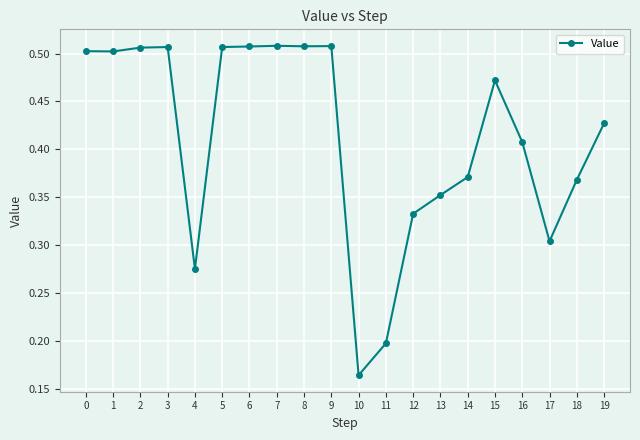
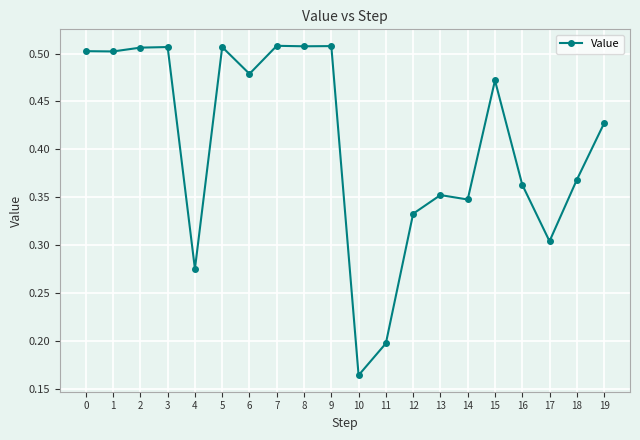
  {
    "0": 0.50,
    "1": 0.50,
    "2": 0.51,
    "3": 0.51,
    "4": 0.28,
    "5": 0.51,
-   "6": 0.51,
+   "6": 0.48,
    "7": 0.51,
    "8": 0.51,
    "9": 0.51,
    "10": 0.16,
    "11": 0.20,
    "12": 0.33,
    "13": 0.35,
-   "14": 0.37,
+   "14": 0.35,
    "15": 0.47,
-   "16": 0.41,
+   "16": 0.36,
    "17": 0.30,
    "18": 0.37,
    "19": 0.43
  }
